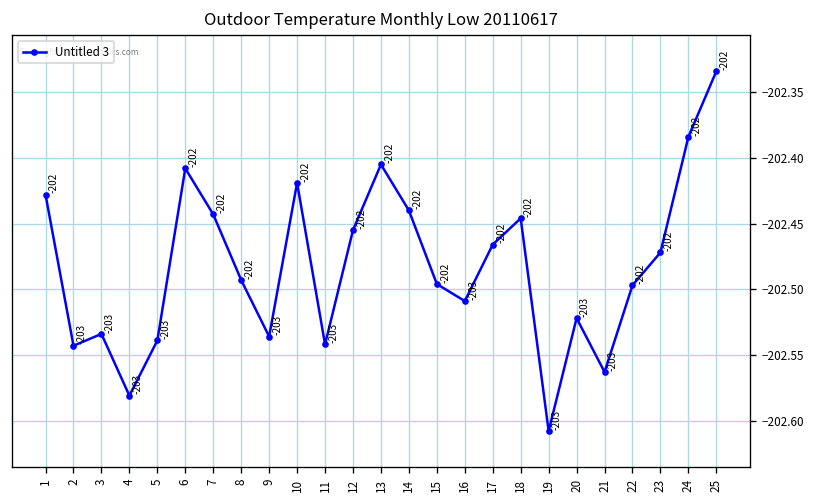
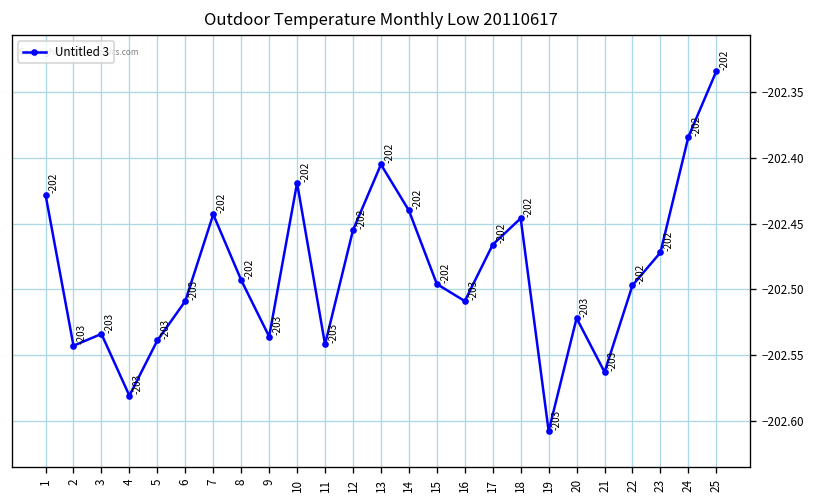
  {
    "1": -202,
    "2": -203,
    "3": -203,
    "4": -203,
    "5": -203,
-   "6": -202,
+   "6": -203,
    "7": -202,
    "8": -202,
    "9": -203,
    "10": -202,
    "11": -203,
    "12": -202,
    "13": -202,
    "14": -202,
    "15": -202,
    "16": -203,
    "17": -202,
    "18": -202,
    "19": -203,
    "20": -203,
    "21": -203,
    "22": -202,
    "23": -202,
    "24": -202,
    "25": -202
  }
